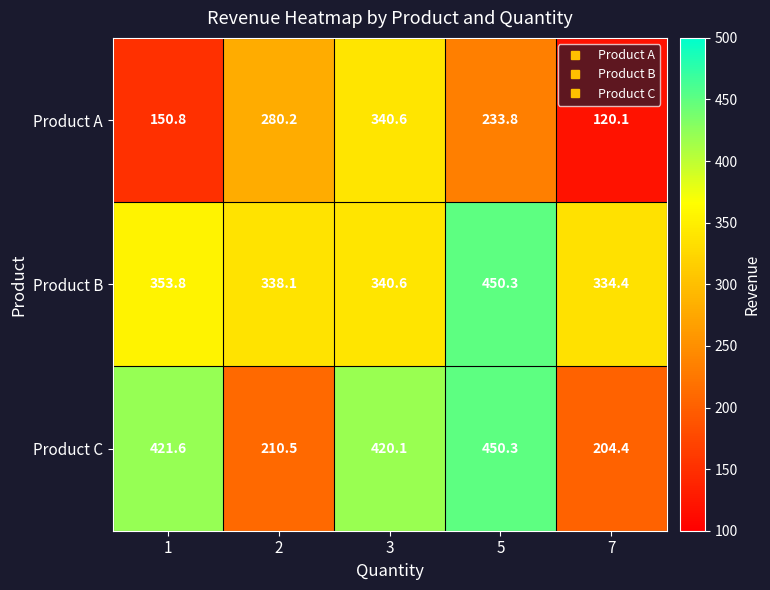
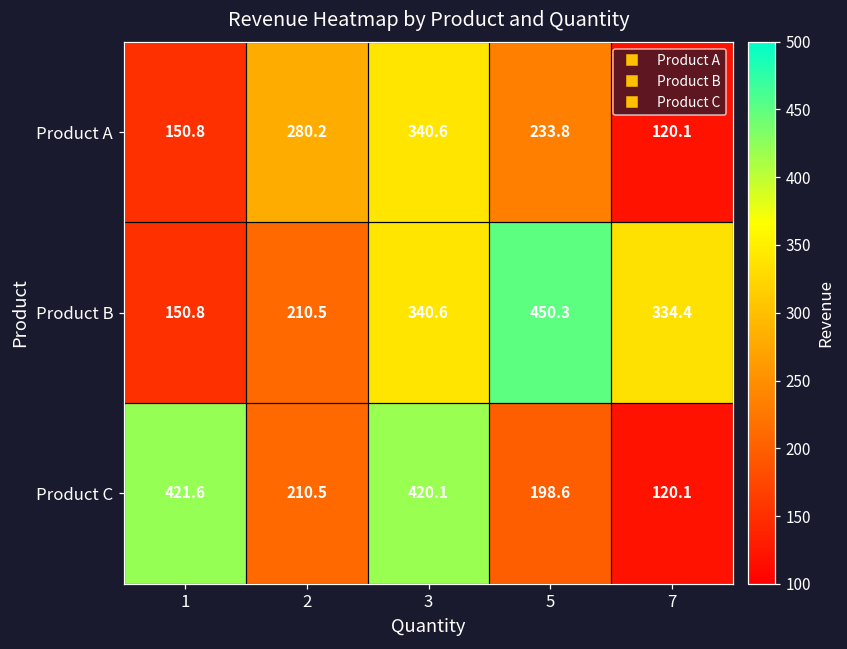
  {
    "Product A": {
      "1": 150.8,
      "2": 280.2,
      "3": 340.6,
      "5": 233.8,
      "7": 120.1
    },
    "Product B": {
-     "1": 353.8,
-     "2": 338.1,
+     "1": 150.8,
+     "2": 210.5,
      "3": 340.6,
      "5": 450.3,
      "7": 334.4
    },
    "Product C": {
      "1": 421.6,
      "2": 210.5,
      "3": 420.1,
-     "5": 450.3,
-     "7": 204.4
+     "5": 198.6,
+     "7": 120.1
    }
  }
